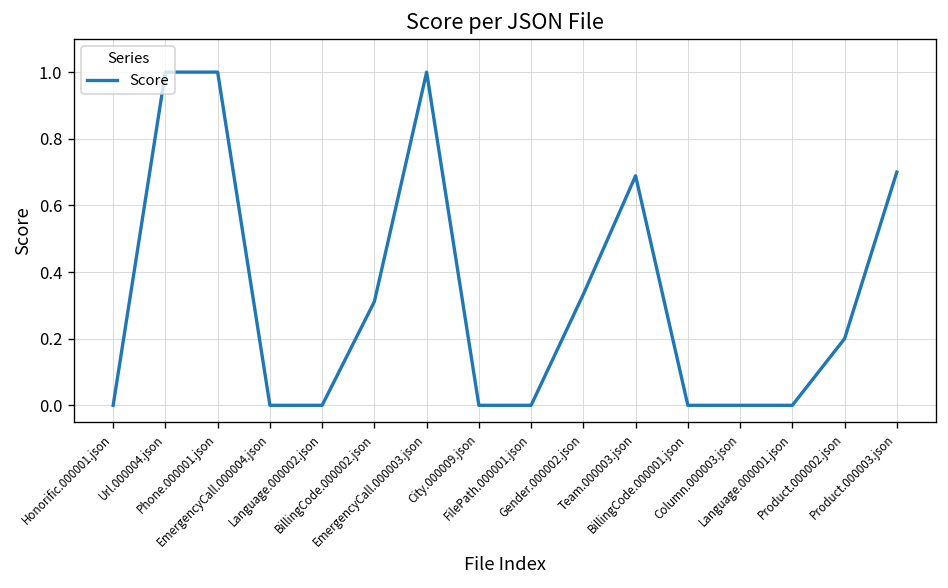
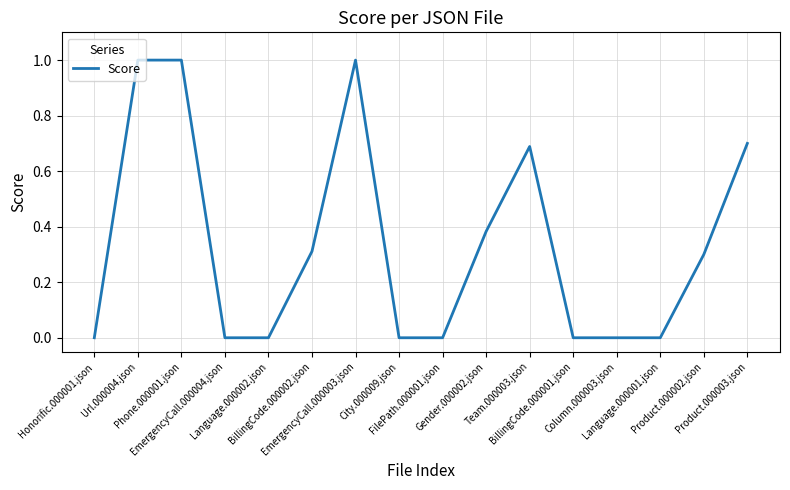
  {
    "Honorific.000001.json": 0.00,
    "Phone.000001.json": 1.00,
    "EmergencyCall.000004.json": 0.00,
    "Language.000002.json": 0.00,
    "BillingCode.000002.json": 0.31,
    "EmergencyCall.000003.json": 1.00,
    "City.000009.json": 0.00,
    "FilePath.000001.json": 0.00,
-   "Gender.000002.json": 0.33,
+   "Gender.000002.json": 0.38,
    "Team.000003.json": 0.69,
    "BillingCode.000001.json": 0.00,
    "Column.000003.json": 0.00,
    "Language.000001.json": 0.00,
-   "Product.000002.json": 0.2,
+   "Product.000002.json": 0.3,
    "Product.000003.json": 0.70
  }
